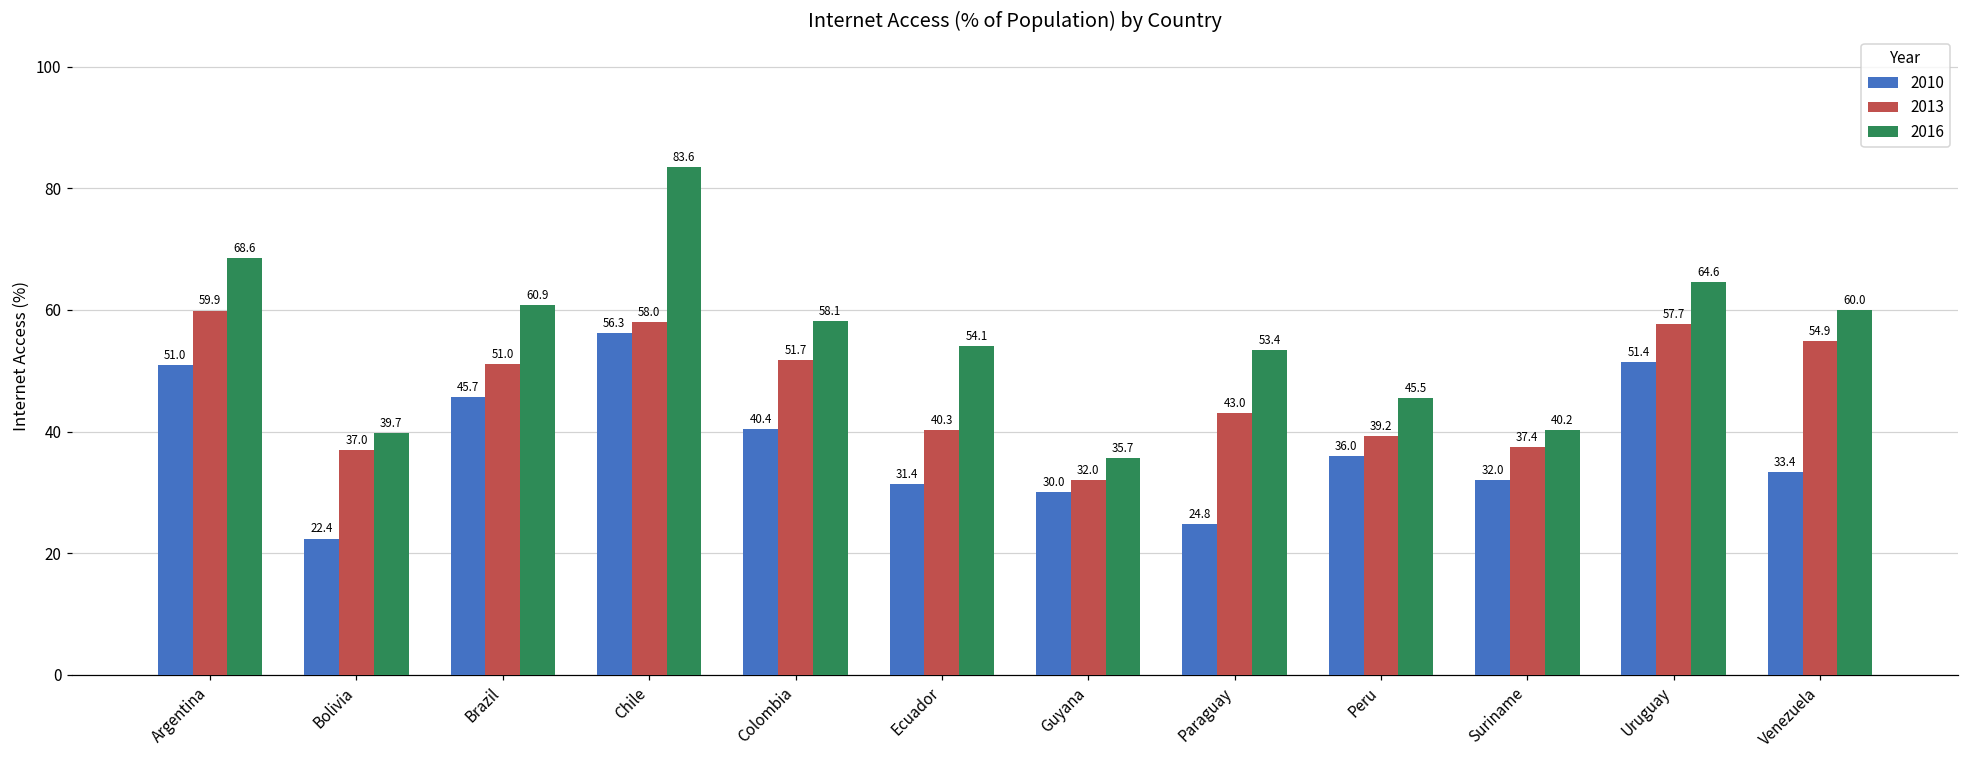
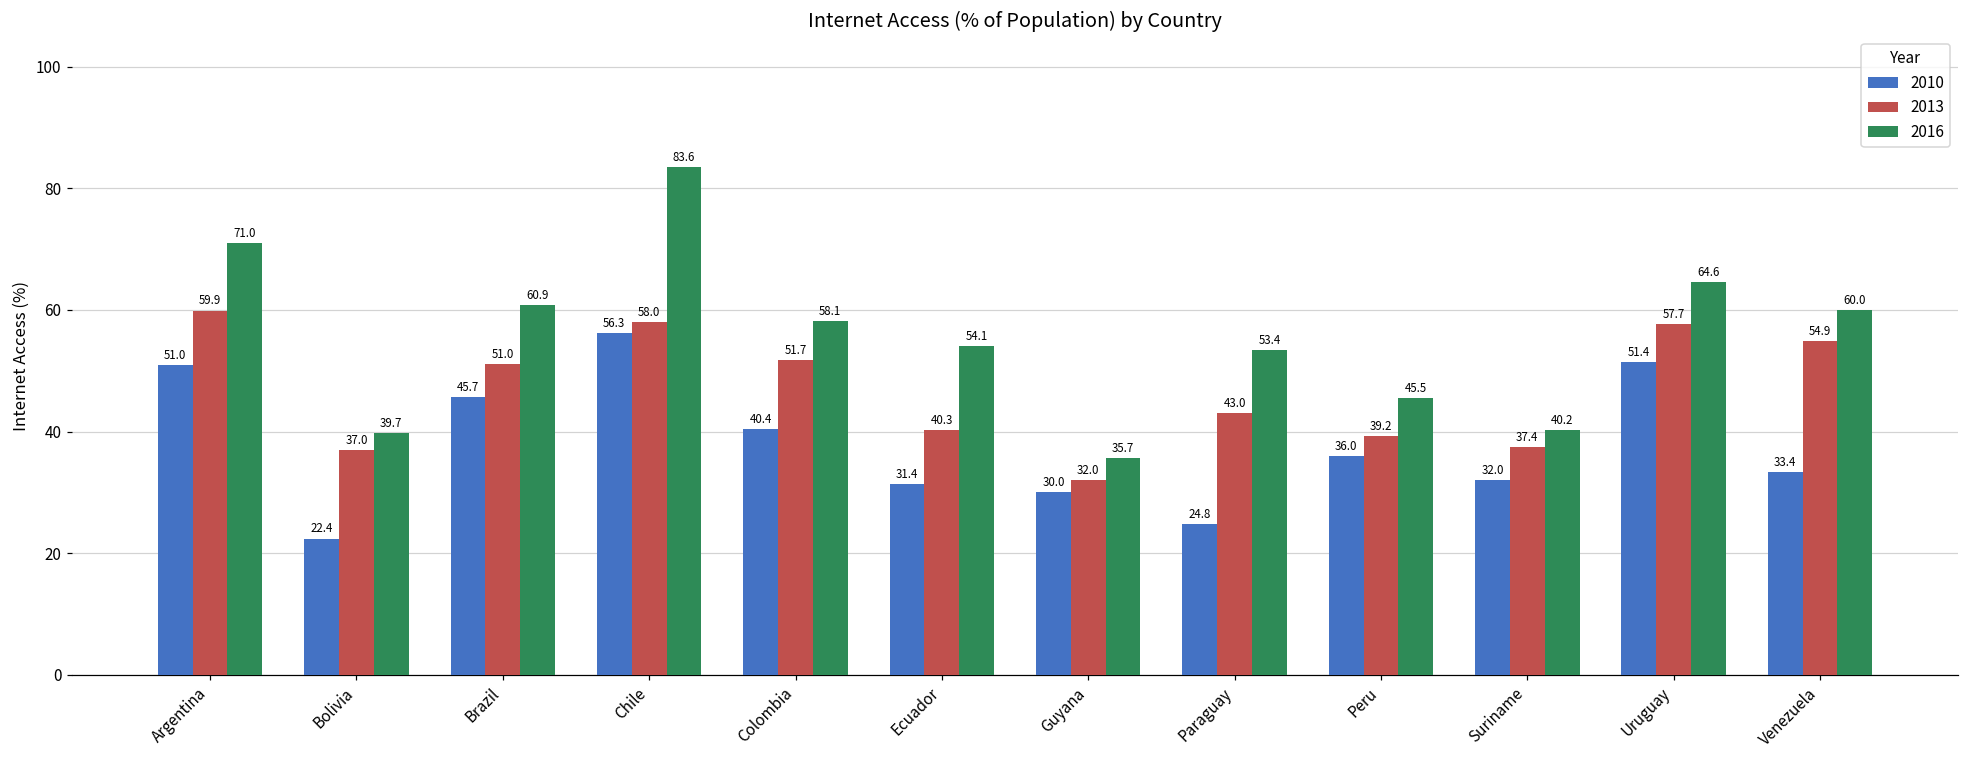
  {
    "2010": {
      "Argentina": 51.0,
      "Bolivia": 22.4,
      "Brazil": 45.7,
      "Chile": 56.3,
      "Colombia": 40.4,
      "Ecuador": 31.4,
      "Guyana": 30.0,
      "Paraguay": 24.8,
      "Peru": 36.0,
      "Suriname": 32.0,
      "Uruguay": 51.4,
      "Venezuela": 33.4
    },
    "2013": {
      "Argentina": 59.9,
      "Bolivia": 37.0,
      "Brazil": 51.0,
      "Chile": 58.0,
      "Colombia": 51.7,
      "Ecuador": 40.3,
      "Guyana": 32.0,
      "Paraguay": 43.0,
      "Peru": 39.2,
      "Suriname": 37.4,
      "Uruguay": 57.7,
      "Venezuela": 54.9
    },
    "2016": {
-     "Argentina": 68.6,
+     "Argentina": 71.0,
      "Bolivia": 39.7,
      "Brazil": 60.9,
      "Chile": 83.6,
      "Colombia": 58.1,
      "Ecuador": 54.1,
      "Guyana": 35.7,
      "Paraguay": 53.4,
      "Peru": 45.5,
      "Suriname": 40.2,
      "Uruguay": 64.6,
      "Venezuela": 60.0
    }
  }
